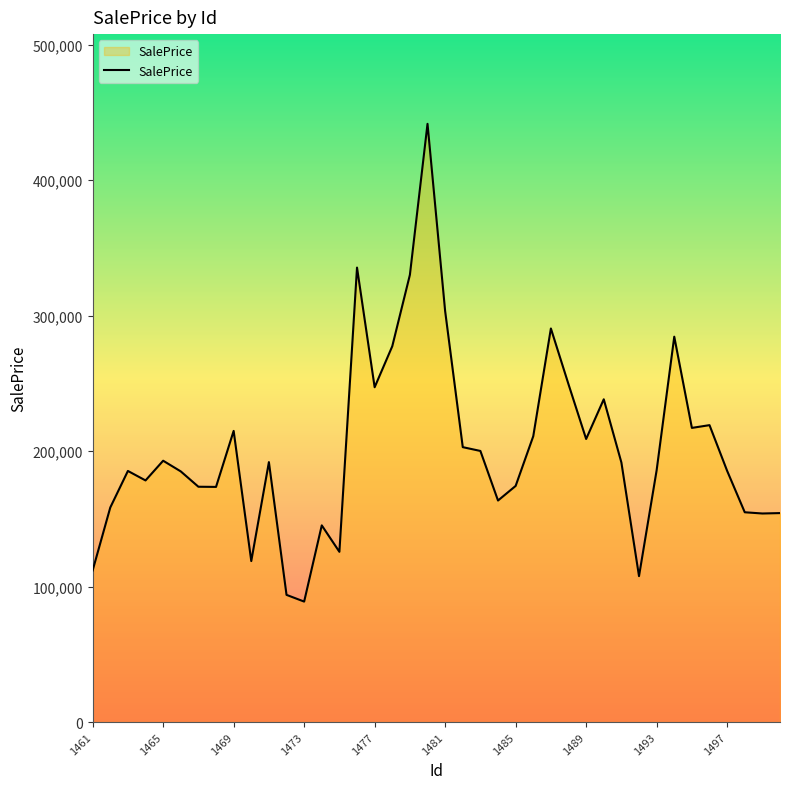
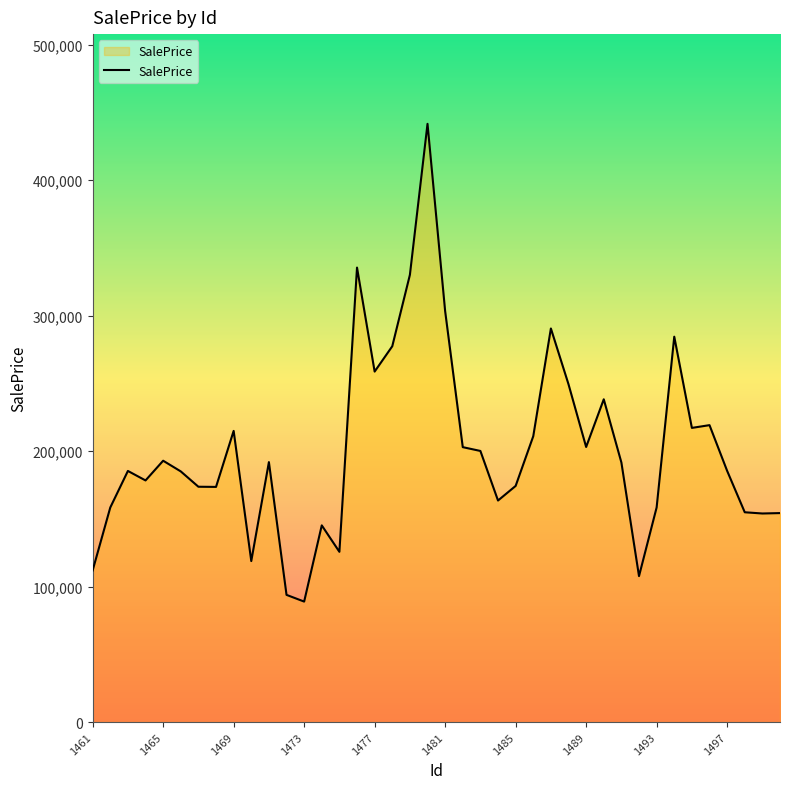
  {
    "1461": "112,000",
    "1465": "193,000",
    "1469": "215,000",
    "1473": "89,000",
-   "1477": "247,000",
+   "1477": "259,000",
    "1481": "303,000",
    "1485": "174,000",
-   "1489": "209,000",
-   "1493": "186,000",
+   "1489": "203,000",
+   "1493": "158,000",
    "1497": "185,000"
  }
